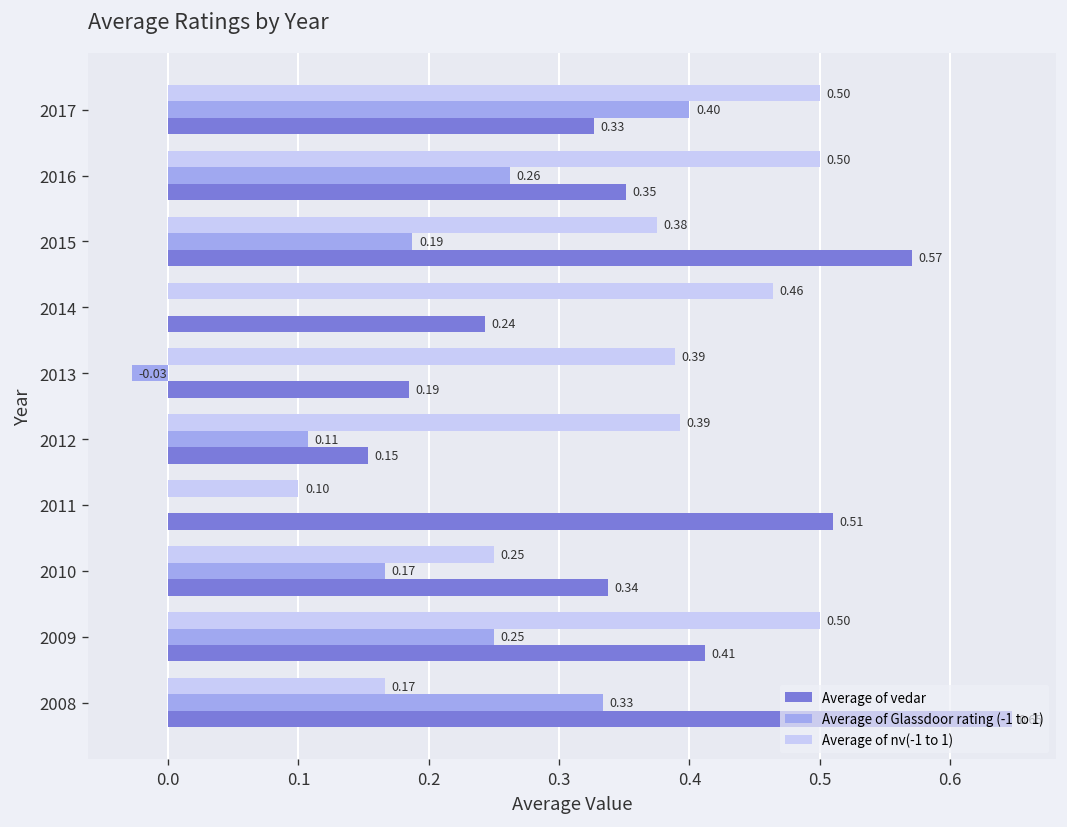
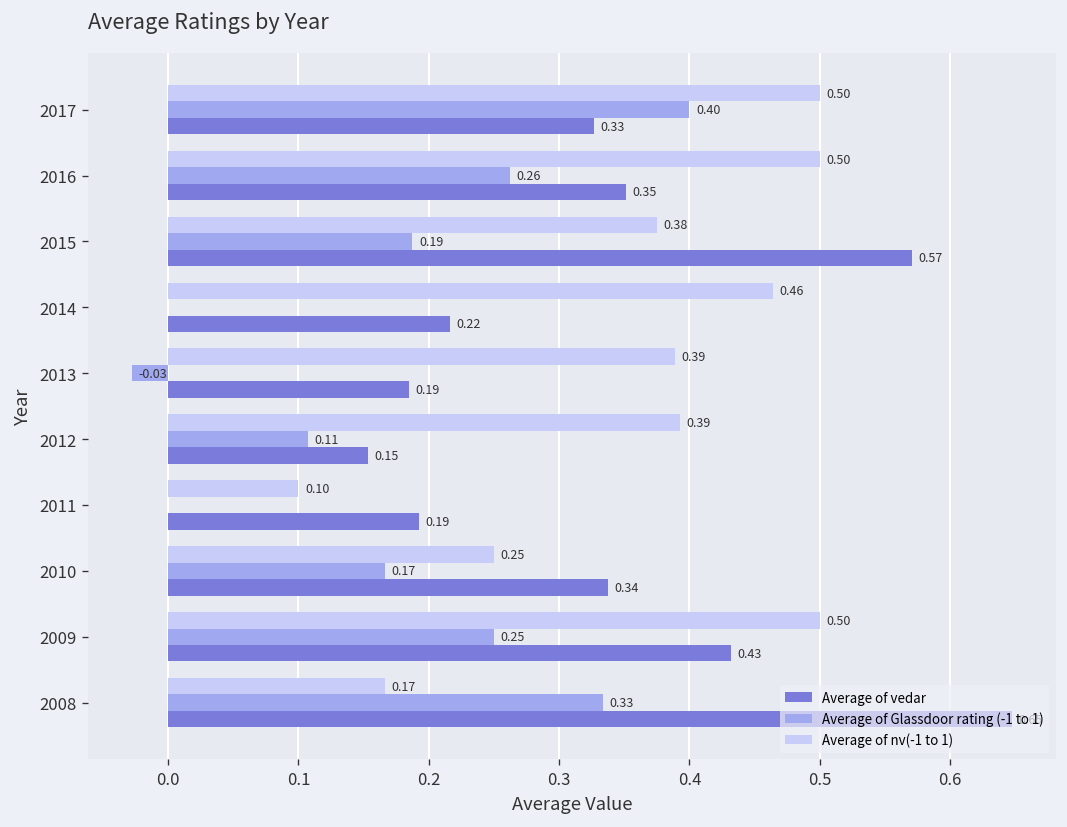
  {
    "Average of vedar": {
      "2017": 0.33,
      "2016": 0.35,
      "2015": 0.57,
-     "2014": 0.24,
+     "2014": 0.22,
      "2013": 0.19,
      "2012": 0.15,
-     "2011": 0.51,
+     "2011": 0.19,
      "2010": 0.34,
-     "2009": 0.41
+     "2009": 0.43
    }
  }
